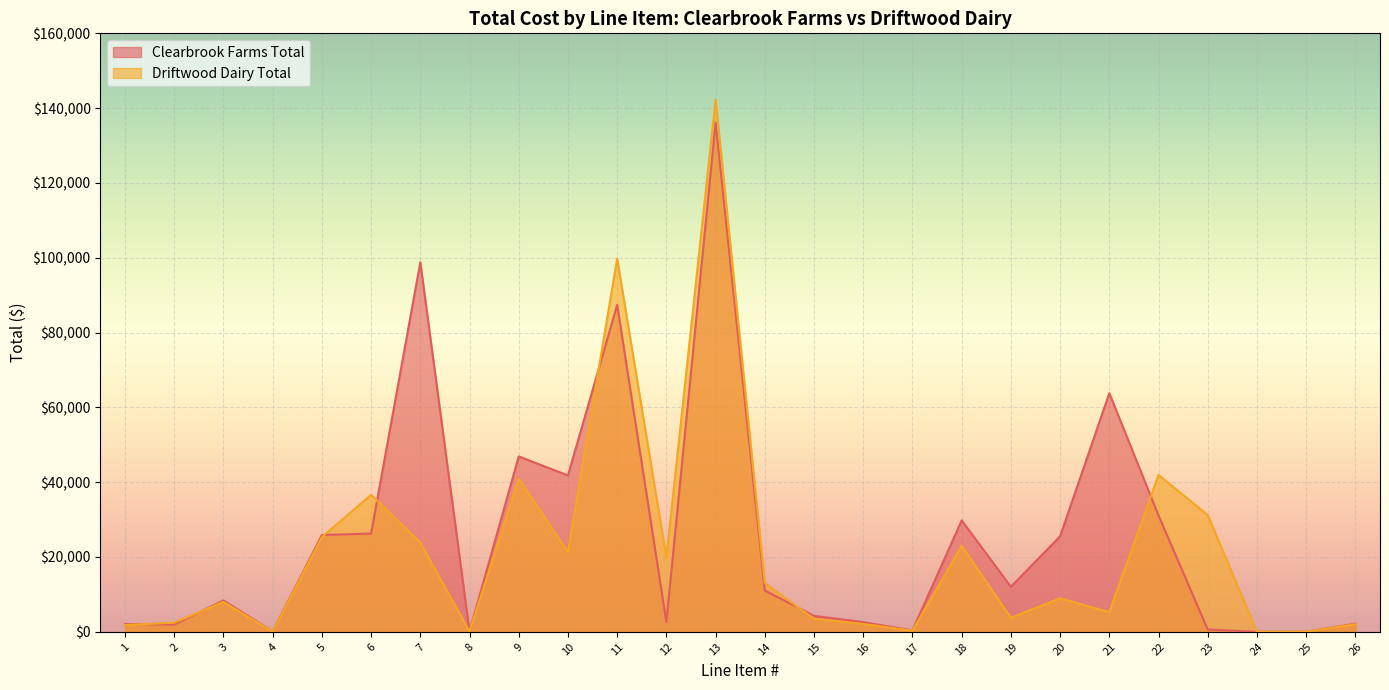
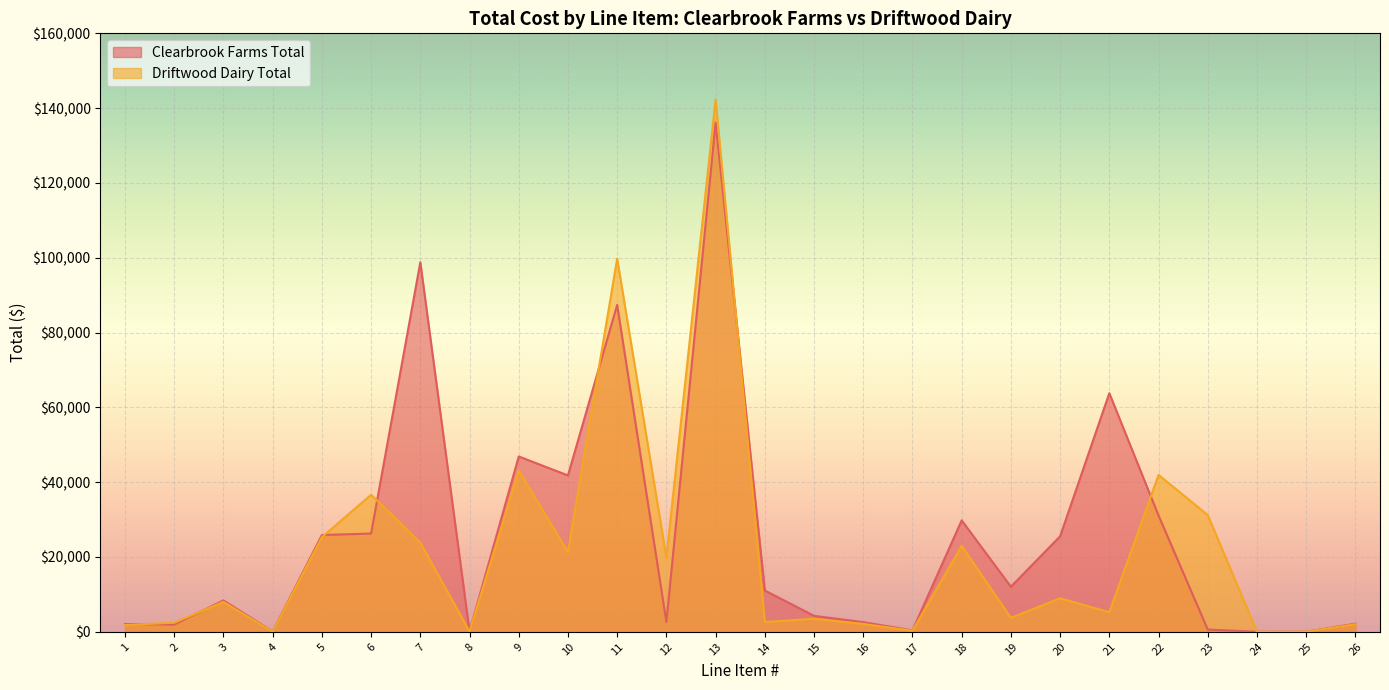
  {
    "Clearbrook Farms Total": {
      "6": "$26,000",
      "7": "$99,000",
      "9": "$47,000",
      "10": "$42,000",
      "11": "$87,000",
      "12": "$3,000",
      "13": "$136,000",
      "14": "$11,000",
      "15": "$4,000",
      "18": "$30,000",
      "19": "$12,000",
      "20": "$26,000",
      "21": "$64,000",
      "22": "$31,000",
      "23": "$1,000"
    },
    "Driftwood Dairy Total": {
      "6": "$37,000",
      "7": "$24,000",
-     "9": "$41,000",
+     "9": "$43,000",
      "10": "$21,000",
      "11": "$100,000",
      "12": "$20,000",
      "13": "$142,000",
-     "14": "$13,000",
+     "14": "$3,000",
      "15": "$4,000",
      "18": "$23,000",
      "19": "$4,000",
      "20": "$9,000",
      "21": "$5,000",
      "22": "$42,000",
      "23": "$31,000"
    }
  }
